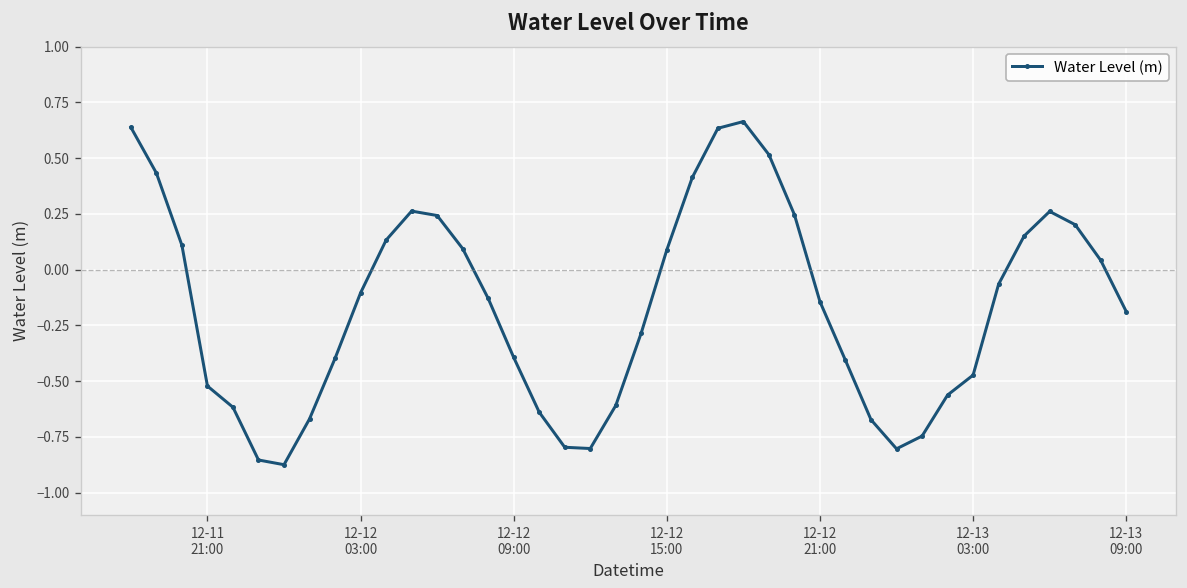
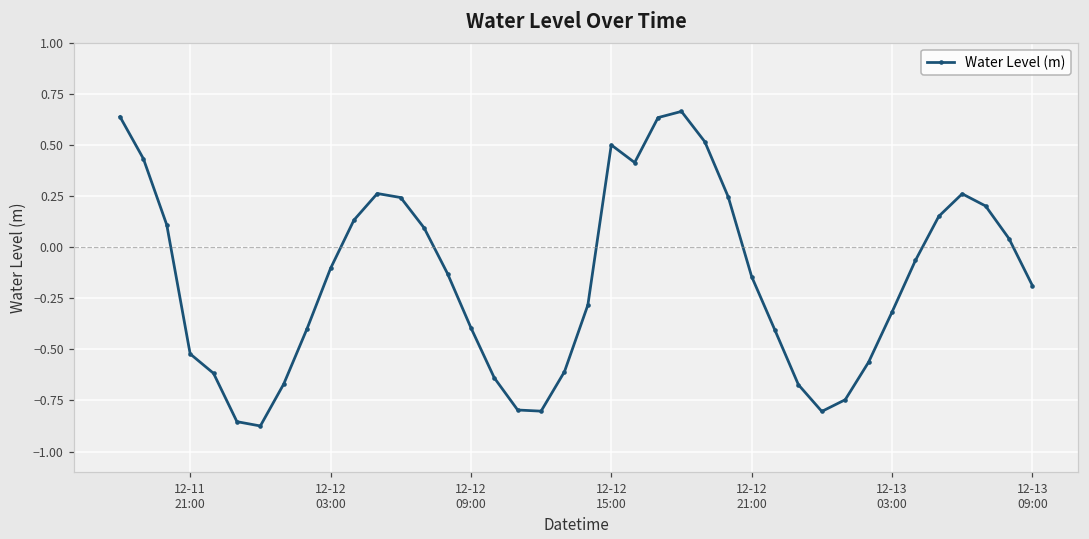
  {
    "12-11 21:00": -0.52,
    "12-12 03:00": -0.10,
    "12-12 09:00": -0.39,
-   "12-12 15:00": 0.09,
+   "12-12 15:00": 0.50,
    "12-12 21:00": -0.14,
-   "12-13 03:00": -0.47,
+   "12-13 03:00": -0.32,
    "12-13 09:00": -0.19
  }
